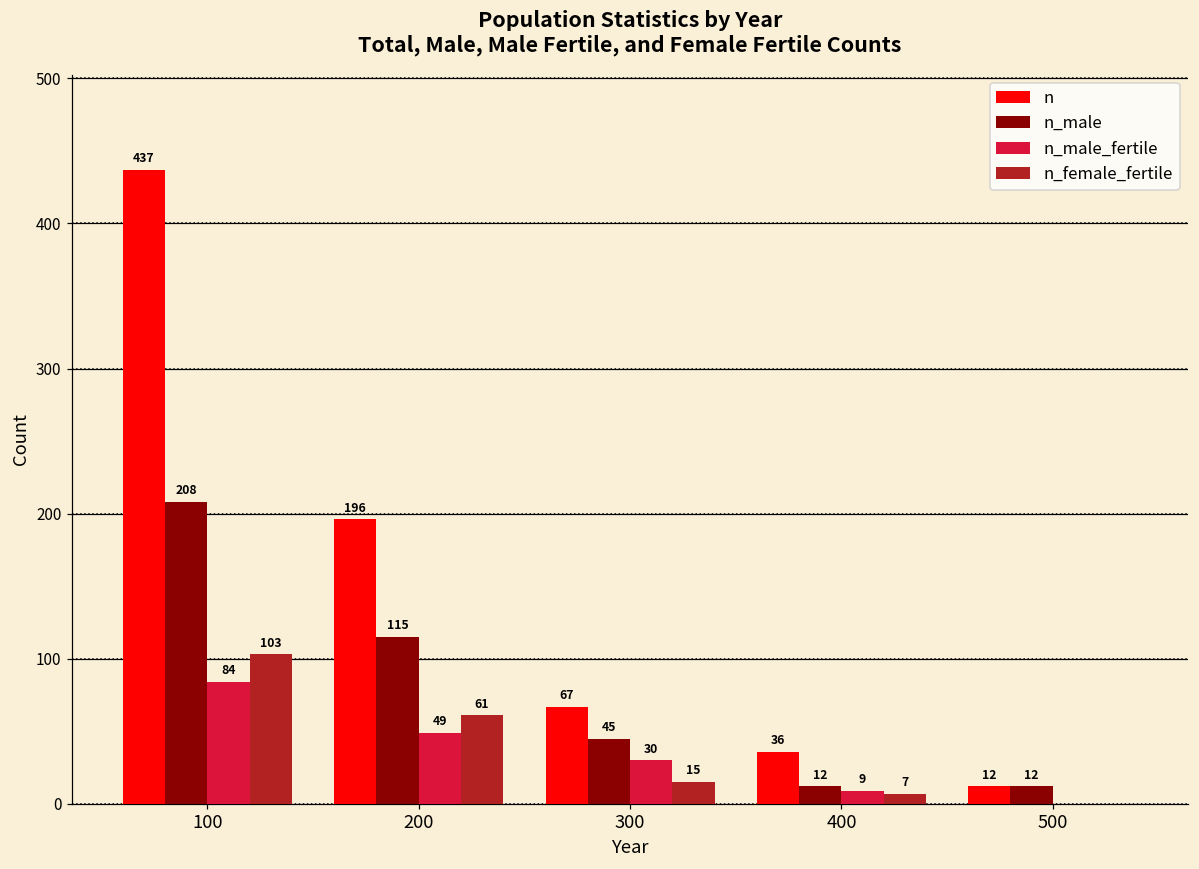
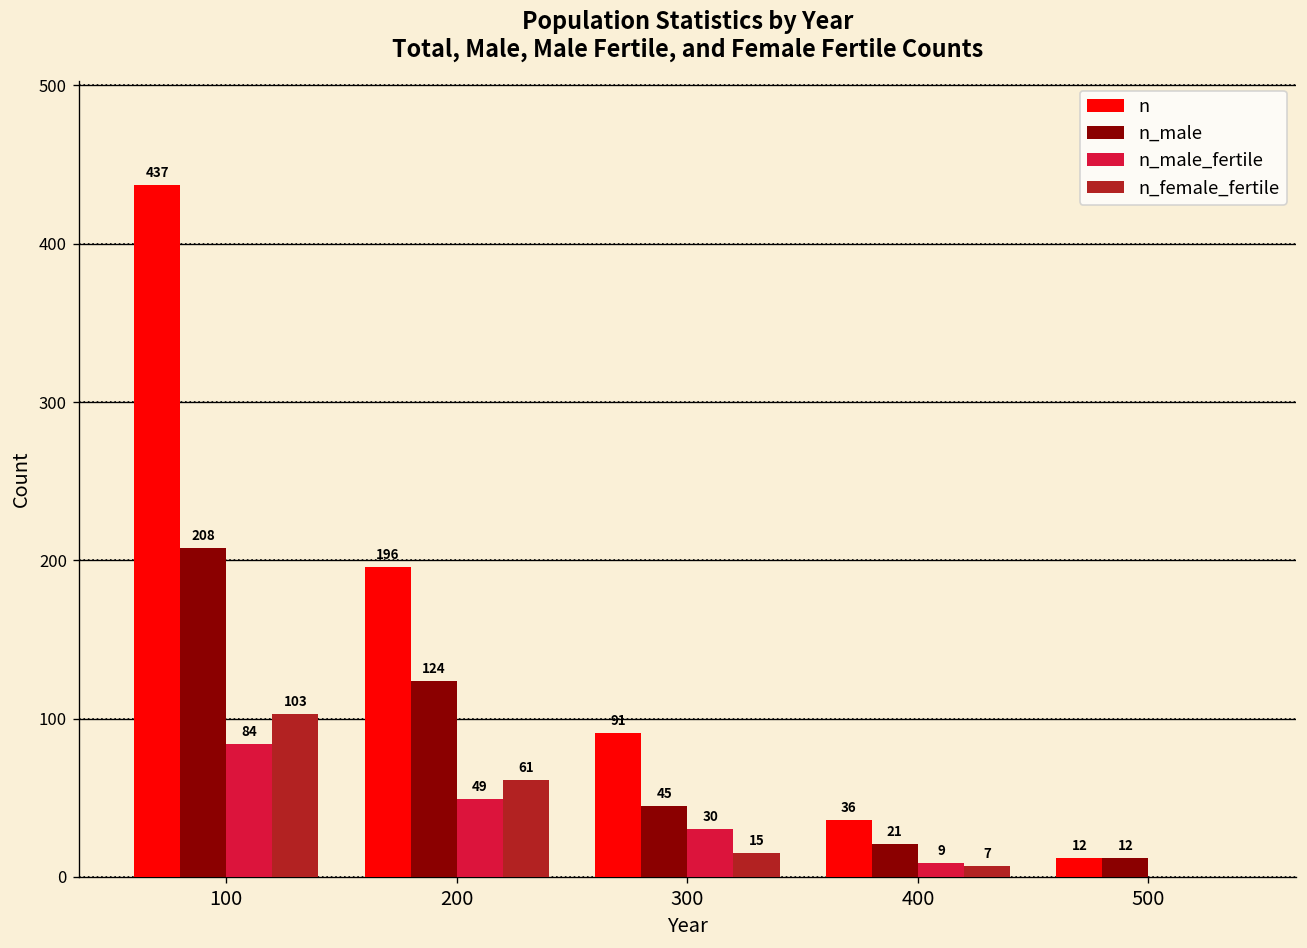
  {
    "n": {
      "100": 437,
      "200": 196,
-     "300": 67,
+     "300": 91,
      "400": 36,
      "500": 12
    },
    "n_male": {
      "100": 208,
-     "200": 115,
+     "200": 124,
      "300": 45,
-     "400": 12,
+     "400": 21,
      "500": 12
    }
  }
